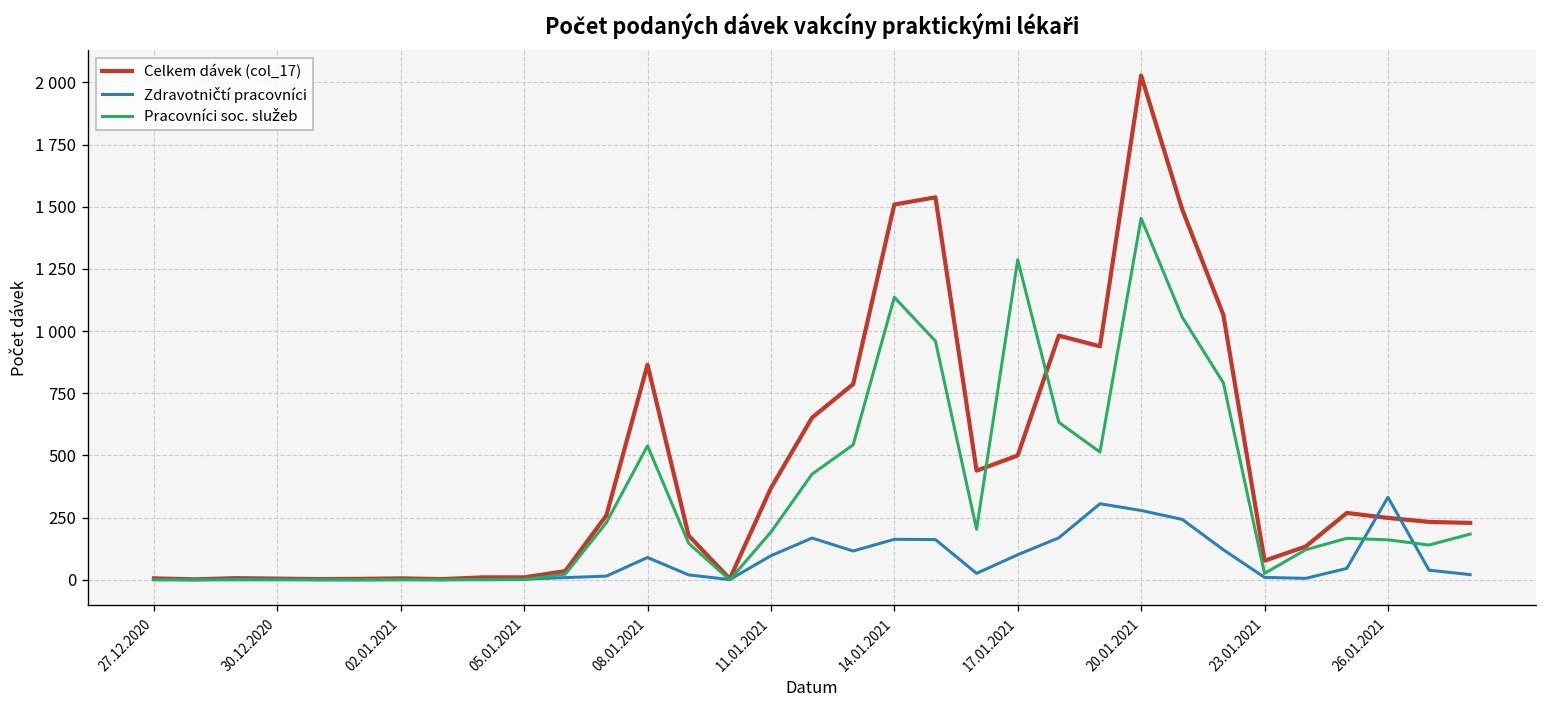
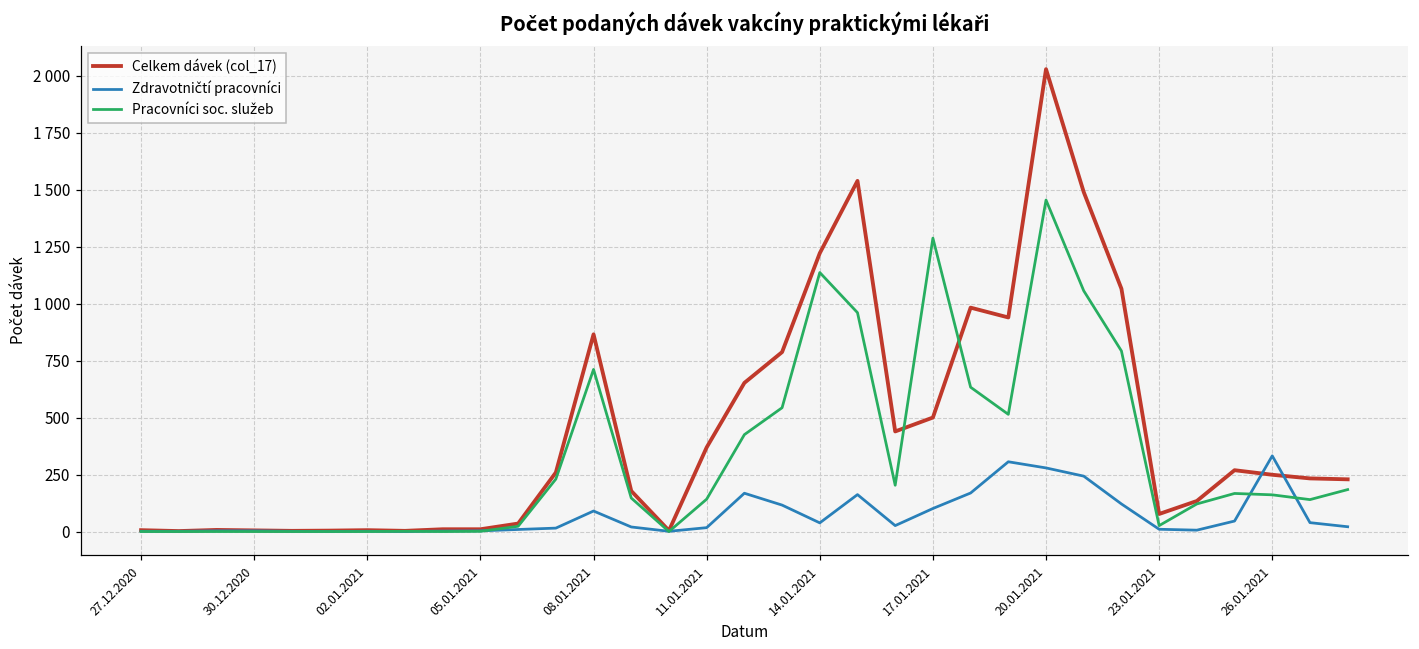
  {
    "Celkem dávek (col_17)": {
      "08.01.2021": 870,
      "11.01.2021": 370,
-     "14.01.2021": 1510,
+     "14.01.2021": 1220,
      "17.01.2021": 500,
      "20.01.2021": 2030,
      "23.01.2021": 80,
      "26.01.2021": 250
    },
    "Zdravotničtí pracovníci": {
      "08.01.2021": 90,
-     "11.01.2021": 100,
-     "14.01.2021": 160,
+     "11.01.2021": 20,
+     "14.01.2021": 40,
      "17.01.2021": 100,
      "20.01.2021": 280,
      "23.01.2021": 10,
      "26.01.2021": 330
    },
    "Pracovníci soc. služeb": {
-     "08.01.2021": 540,
-     "11.01.2021": 190,
+     "08.01.2021": 710,
+     "11.01.2021": 140,
      "14.01.2021": 1140,
      "17.01.2021": 1290,
      "20.01.2021": 1450,
      "23.01.2021": 30,
      "26.01.2021": 160
    }
  }
